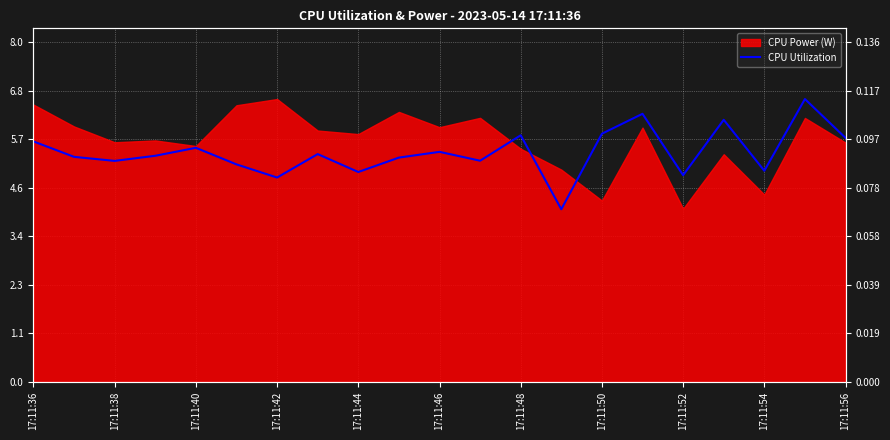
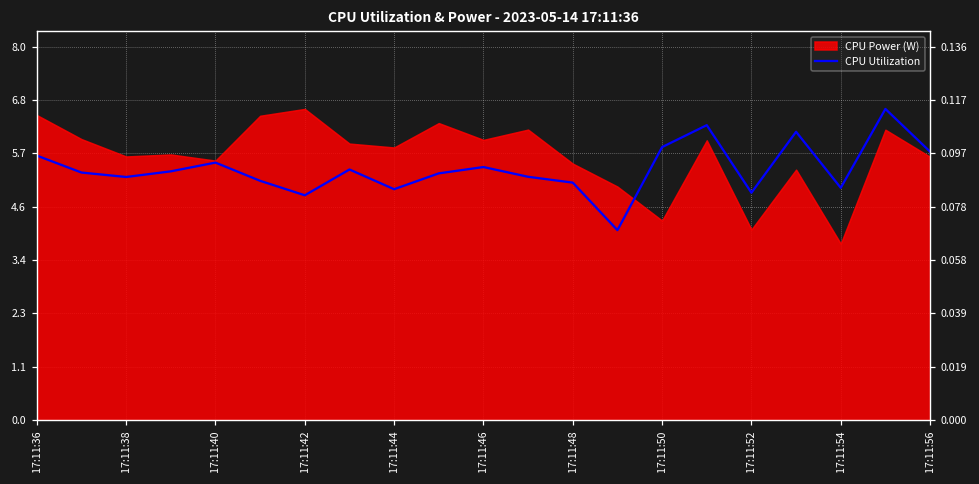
  {
    "CPU Utilization": {
      "17:11:36": 5.6,
      "17:11:38": 5.2,
      "17:11:42": 4.8,
      "17:11:44": 4.9,
      "17:11:46": 5.4,
-     "17:11:48": 5.8,
+     "17:11:48": 5.1,
      "17:11:50": 5.8,
      "17:11:52": 4.9,
      "17:11:54": 5.0,
      "17:11:56": 5.7
    },
    "CPU Power (W)": {
      "17:11:36": 6.5,
      "17:11:38": 5.6,
      "17:11:42": 6.6,
      "17:11:44": 5.8,
      "17:11:46": 6.0,
      "17:11:48": 5.5,
      "17:11:50": 4.3,
      "17:11:52": 4.1,
-     "17:11:54": 4.4,
+     "17:11:54": 3.8,
      "17:11:56": 5.6
    }
  }
